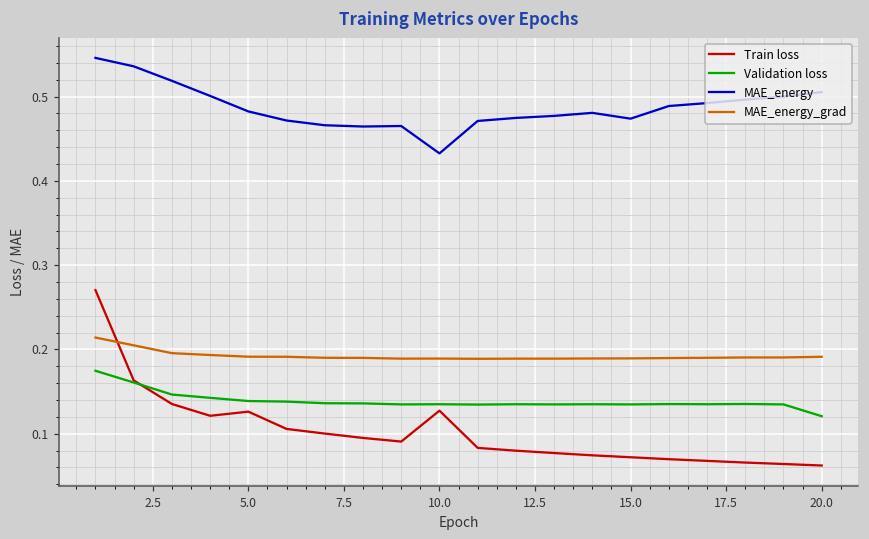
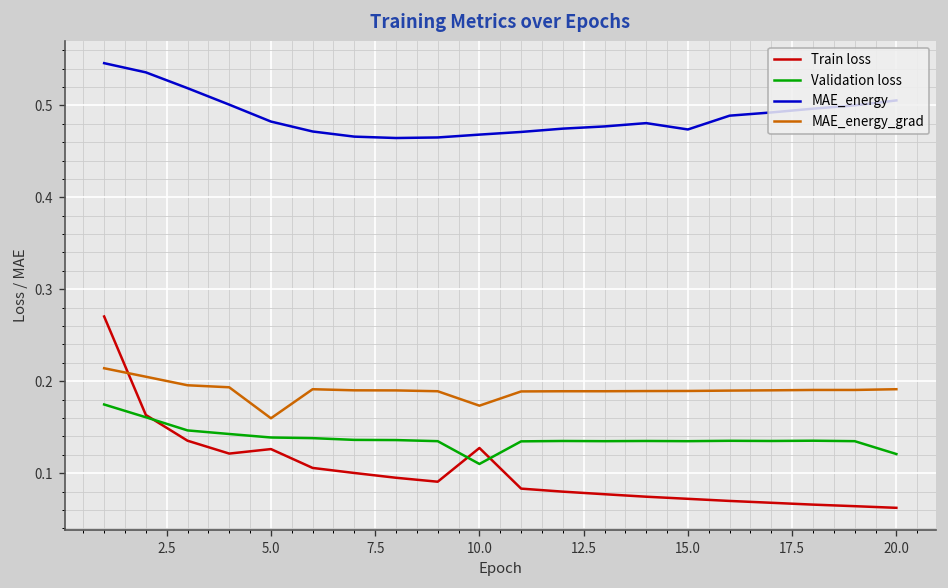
  {
    "Train loss": {
      "5.0": 0.13,
      "10.0": 0.13,
      "15.0": 0.07,
      "20.0": 0.06
    },
    "Validation loss": {
      "5.0": 0.14,
-     "10.0": 0.14,
+     "10.0": 0.11,
      "15.0": 0.13,
      "20.0": 0.12
    },
    "MAE_energy": {
      "5.0": 0.48,
-     "10.0": 0.43,
+     "10.0": 0.47,
      "15.0": 0.47
    },
    "MAE_energy_grad": {
-     "5.0": 0.19,
-     "10.0": 0.19,
+     "5.0": 0.16,
+     "10.0": 0.17,
      "15.0": 0.19,
      "20.0": 0.19
    }
  }
